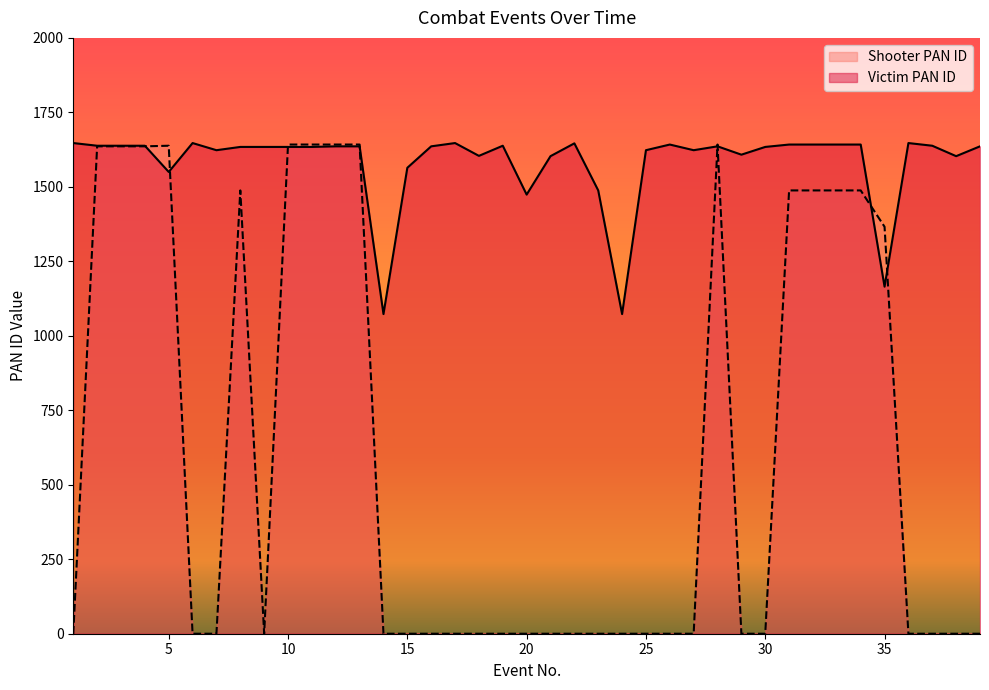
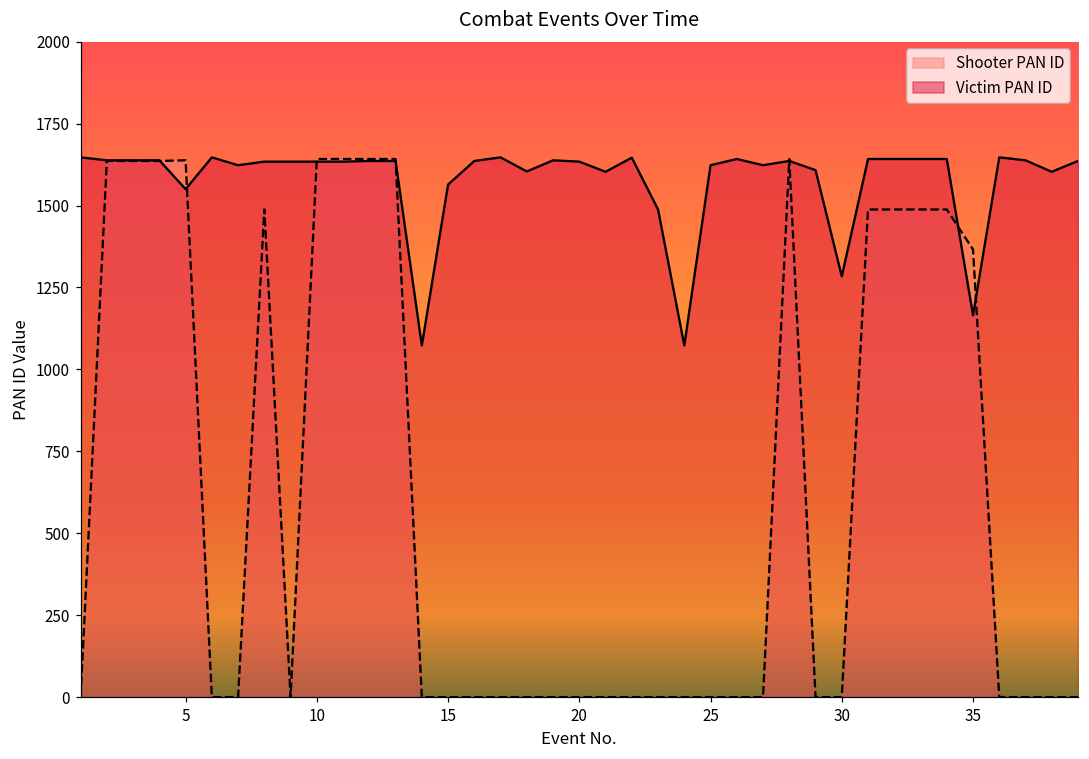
  {
    "Shooter PAN ID": {
      "5": 1640,
      "15": 0,
      "20": 0,
      "25": 0,
      "30": 0,
      "35": 1370
    },
    "Victim PAN ID": {
      "5": 1550,
      "15": 1560,
-     "20": 1470,
+     "20": 1630,
      "25": 1620,
-     "30": 1630,
+     "30": 1280,
      "35": 1170
    }
  }
